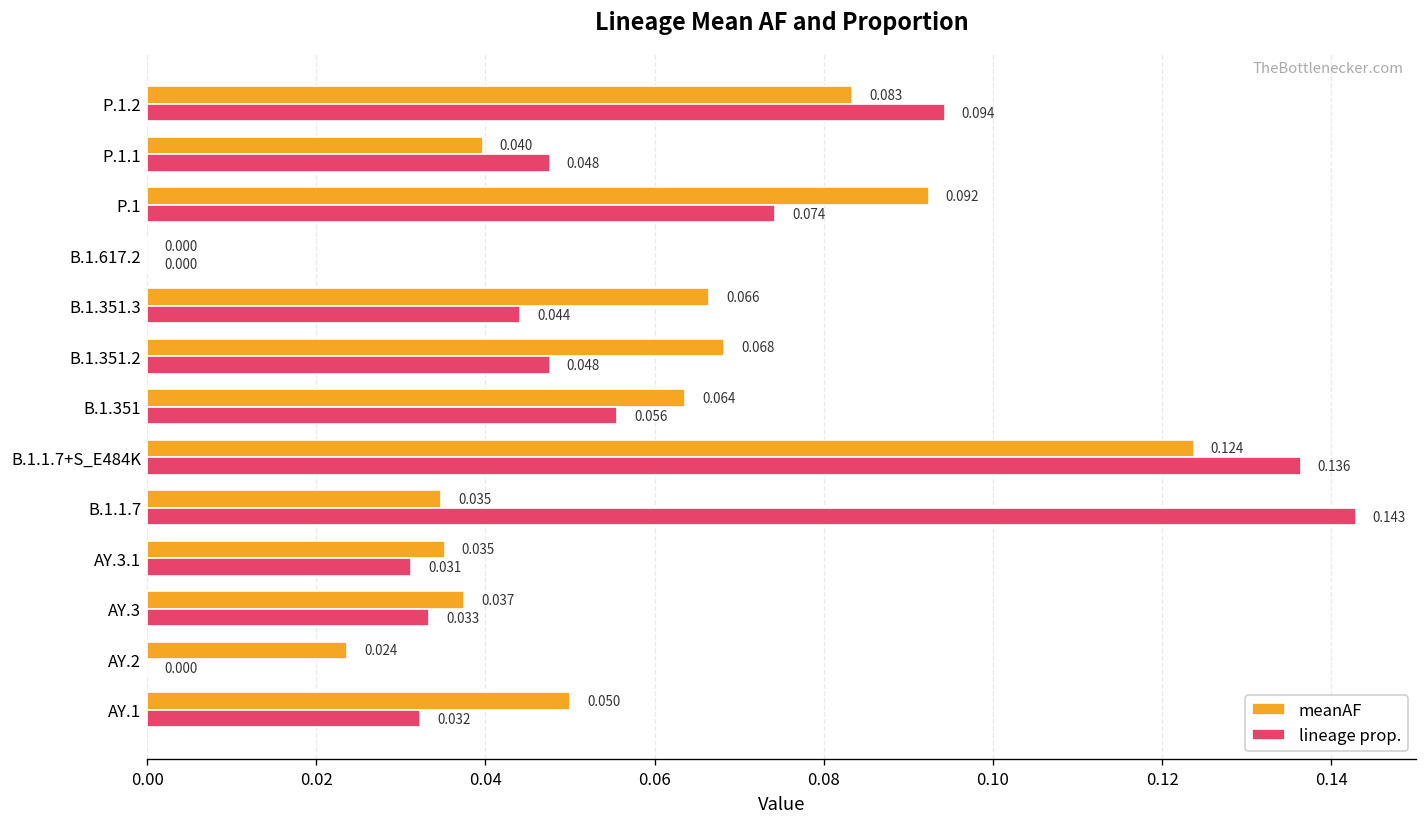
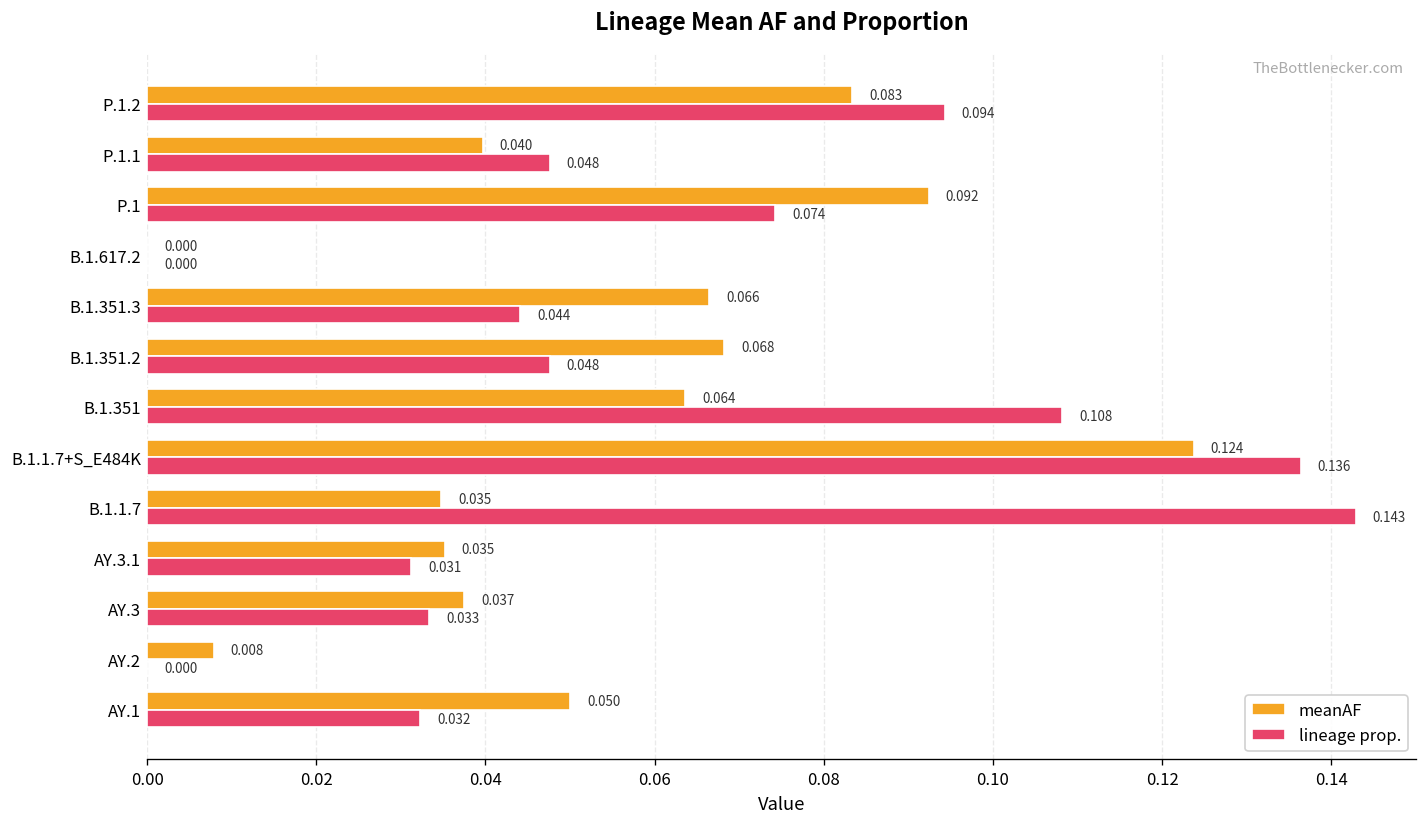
  {
    "meanAF": {
      "P.1.2": 0.083,
      "P.1.1": 0.040,
      "P.1": 0.092,
      "B.1.617.2": 0.000,
      "B.1.351.3": 0.066,
      "B.1.351.2": 0.068,
      "B.1.351": 0.064,
      "B.1.1.7+S_E484K": 0.124,
      "B.1.1.7": 0.035,
      "AY.3.1": 0.035,
      "AY.3": 0.037,
-     "AY.2": 0.024,
+     "AY.2": 0.008,
      "AY.1": 0.050
    },
    "lineage prop.": {
      "P.1.2": 0.094,
      "P.1.1": 0.048,
      "P.1": 0.074,
      "B.1.617.2": 0.000,
      "B.1.351.3": 0.044,
      "B.1.351.2": 0.048,
-     "B.1.351": 0.056,
+     "B.1.351": 0.108,
      "B.1.1.7+S_E484K": 0.136,
      "B.1.1.7": 0.143,
      "AY.3.1": 0.031,
      "AY.3": 0.033,
      "AY.2": 0.000,
      "AY.1": 0.032
    }
  }
